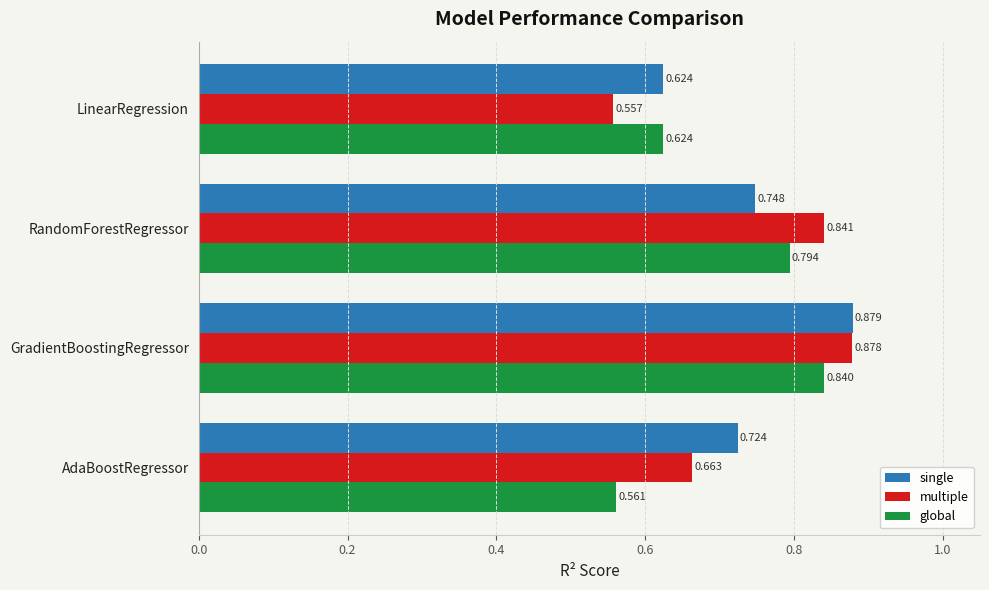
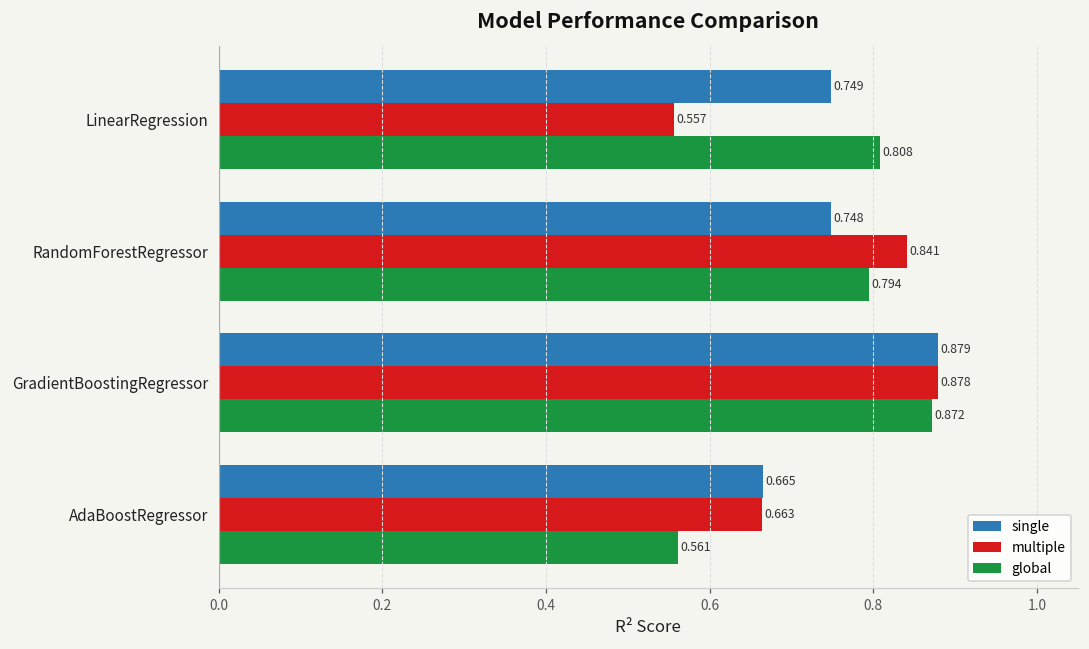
  {
    "single": {
-     "LinearRegression": 0.624,
+     "LinearRegression": 0.749,
      "RandomForestRegressor": 0.748,
      "GradientBoostingRegressor": 0.879,
-     "AdaBoostRegressor": 0.724
+     "AdaBoostRegressor": 0.665
    },
    "multiple": {
      "LinearRegression": 0.557,
      "RandomForestRegressor": 0.841,
      "GradientBoostingRegressor": 0.878,
      "AdaBoostRegressor": 0.663
    },
    "global": {
-     "LinearRegression": 0.624,
+     "LinearRegression": 0.808,
      "RandomForestRegressor": 0.794,
-     "GradientBoostingRegressor": 0.840,
+     "GradientBoostingRegressor": 0.872,
      "AdaBoostRegressor": 0.561
    }
  }
